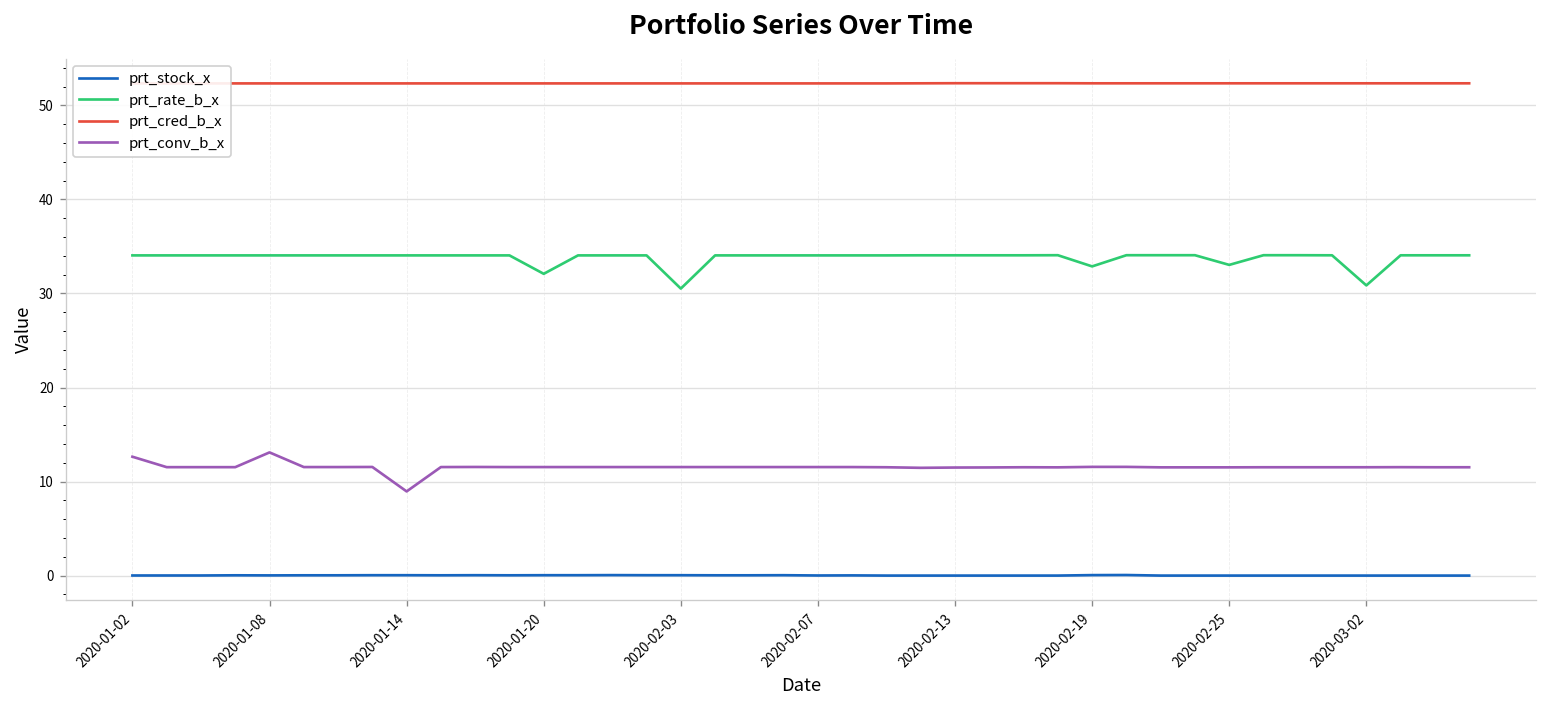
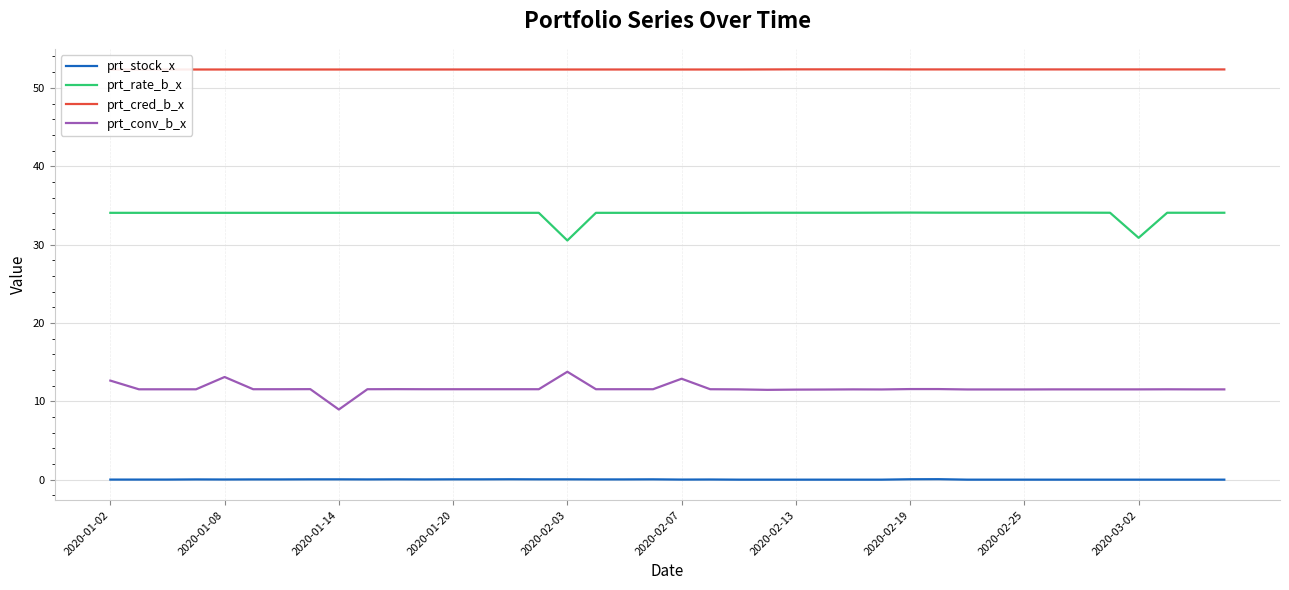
  {
    "prt_stock_x": {
      "2020-01-02": 0,
      "2020-01-08": 0,
      "2020-01-14": 0,
      "2020-01-20": 0,
      "2020-02-03": 0,
      "2020-02-07": 0,
      "2020-02-13": 0,
      "2020-02-19": 0,
      "2020-02-25": 0,
      "2020-03-02": 0
    },
    "prt_rate_b_x": {
      "2020-01-02": 34,
      "2020-01-08": 34,
      "2020-01-14": 34,
-     "2020-01-20": 32,
+     "2020-01-20": 34,
      "2020-02-03": 31,
      "2020-02-07": 34,
      "2020-02-13": 34,
-     "2020-02-19": 33,
-     "2020-02-25": 33,
+     "2020-02-19": 34,
+     "2020-02-25": 34,
      "2020-03-02": 31
    },
    "prt_cred_b_x": {
      "2020-01-08": 52,
      "2020-01-14": 52,
      "2020-01-20": 52,
      "2020-02-03": 52,
      "2020-02-07": 52,
      "2020-02-13": 52,
      "2020-02-19": 52,
      "2020-02-25": 52,
      "2020-03-02": 52
    },
    "prt_conv_b_x": {
      "2020-01-02": 13,
      "2020-01-08": 13,
      "2020-01-14": 9,
      "2020-01-20": 12,
-     "2020-02-03": 12,
-     "2020-02-07": 12,
+     "2020-02-03": 14,
+     "2020-02-07": 13,
      "2020-02-13": 11,
      "2020-02-19": 12,
      "2020-02-25": 12,
      "2020-03-02": 12
    }
  }
